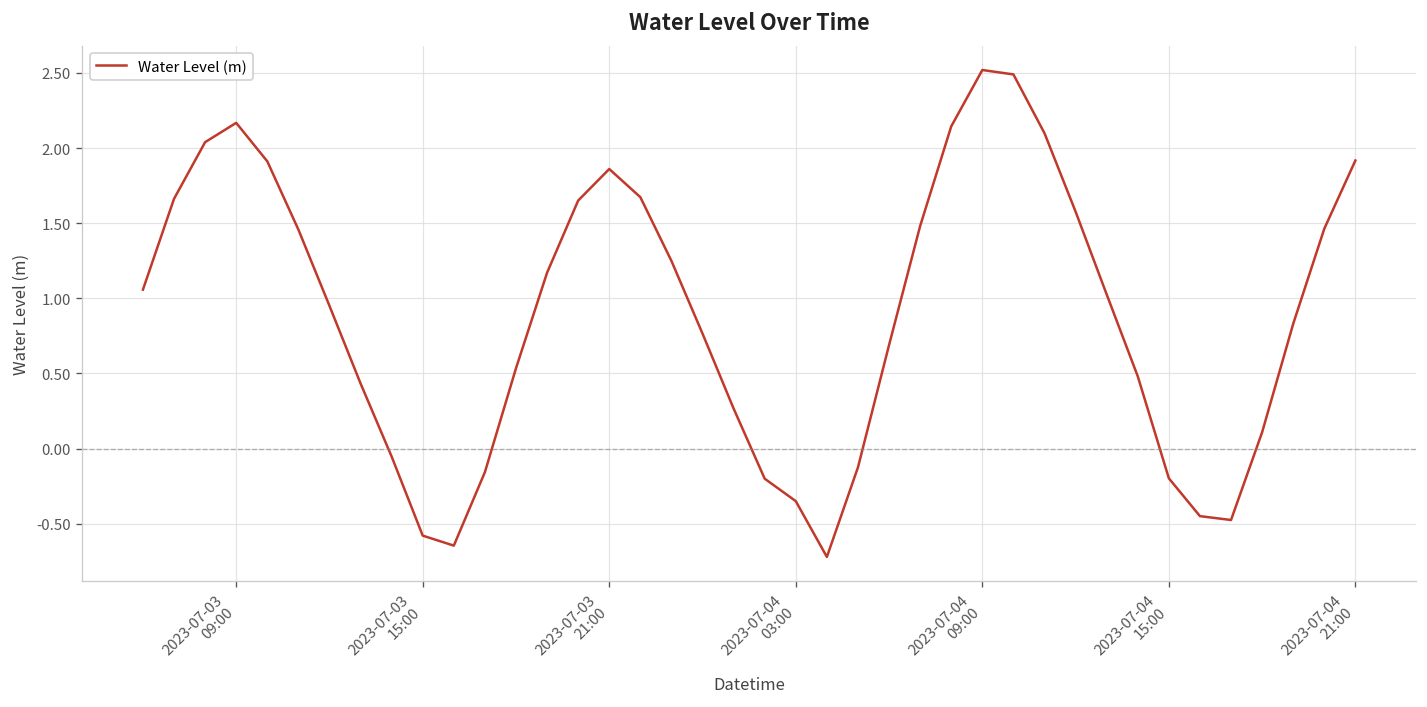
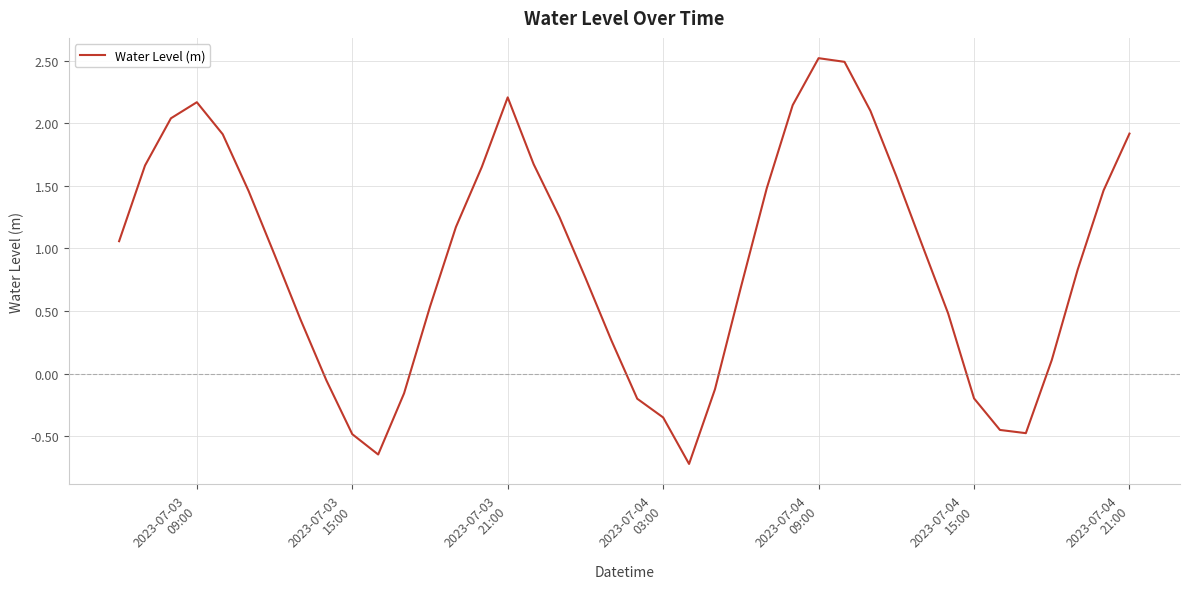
  {
    "2023-07-03 09:00": 2.17,
-   "2023-07-03 15:00": -0.58,
-   "2023-07-03 21:00": 1.86,
+   "2023-07-03 15:00": -0.48,
+   "2023-07-03 21:00": 2.21,
    "2023-07-04 03:00": -0.35,
    "2023-07-04 09:00": 2.52,
    "2023-07-04 15:00": -0.20,
    "2023-07-04 21:00": 1.92
  }
